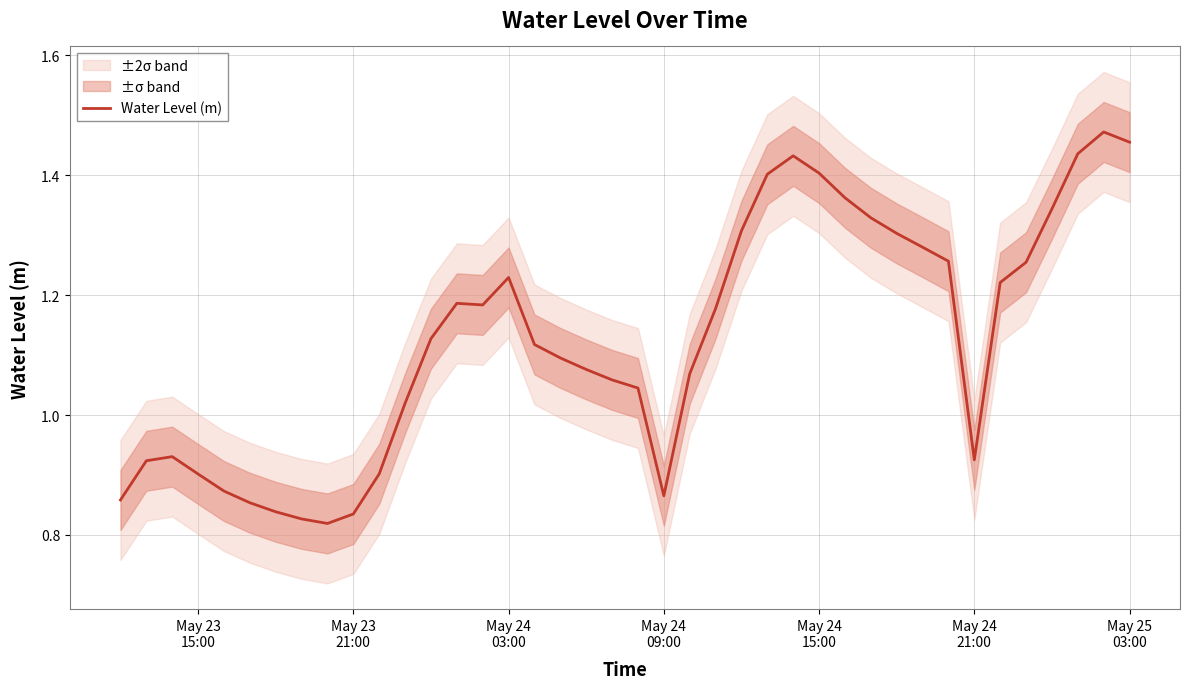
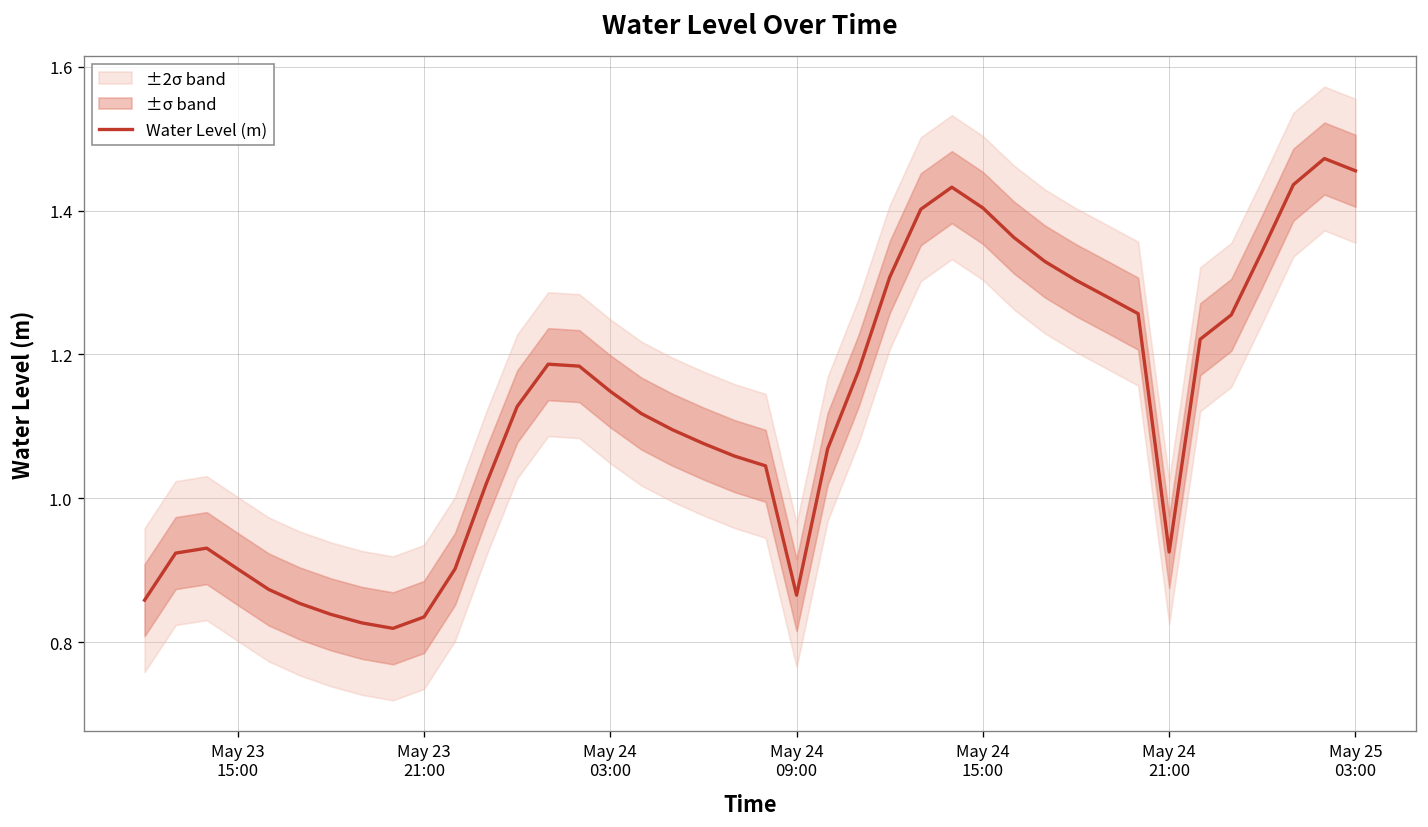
  {
    "Water Level (m)": {
      "May 23 15:00": 0.90,
      "May 23 21:00": 0.83,
-     "May 24 03:00": 1.23,
+     "May 24 03:00": 1.15,
      "May 24 09:00": 0.87,
      "May 24 15:00": 1.40,
      "May 24 21:00": 0.93,
      "May 25 03:00": 1.46
    }
  }
